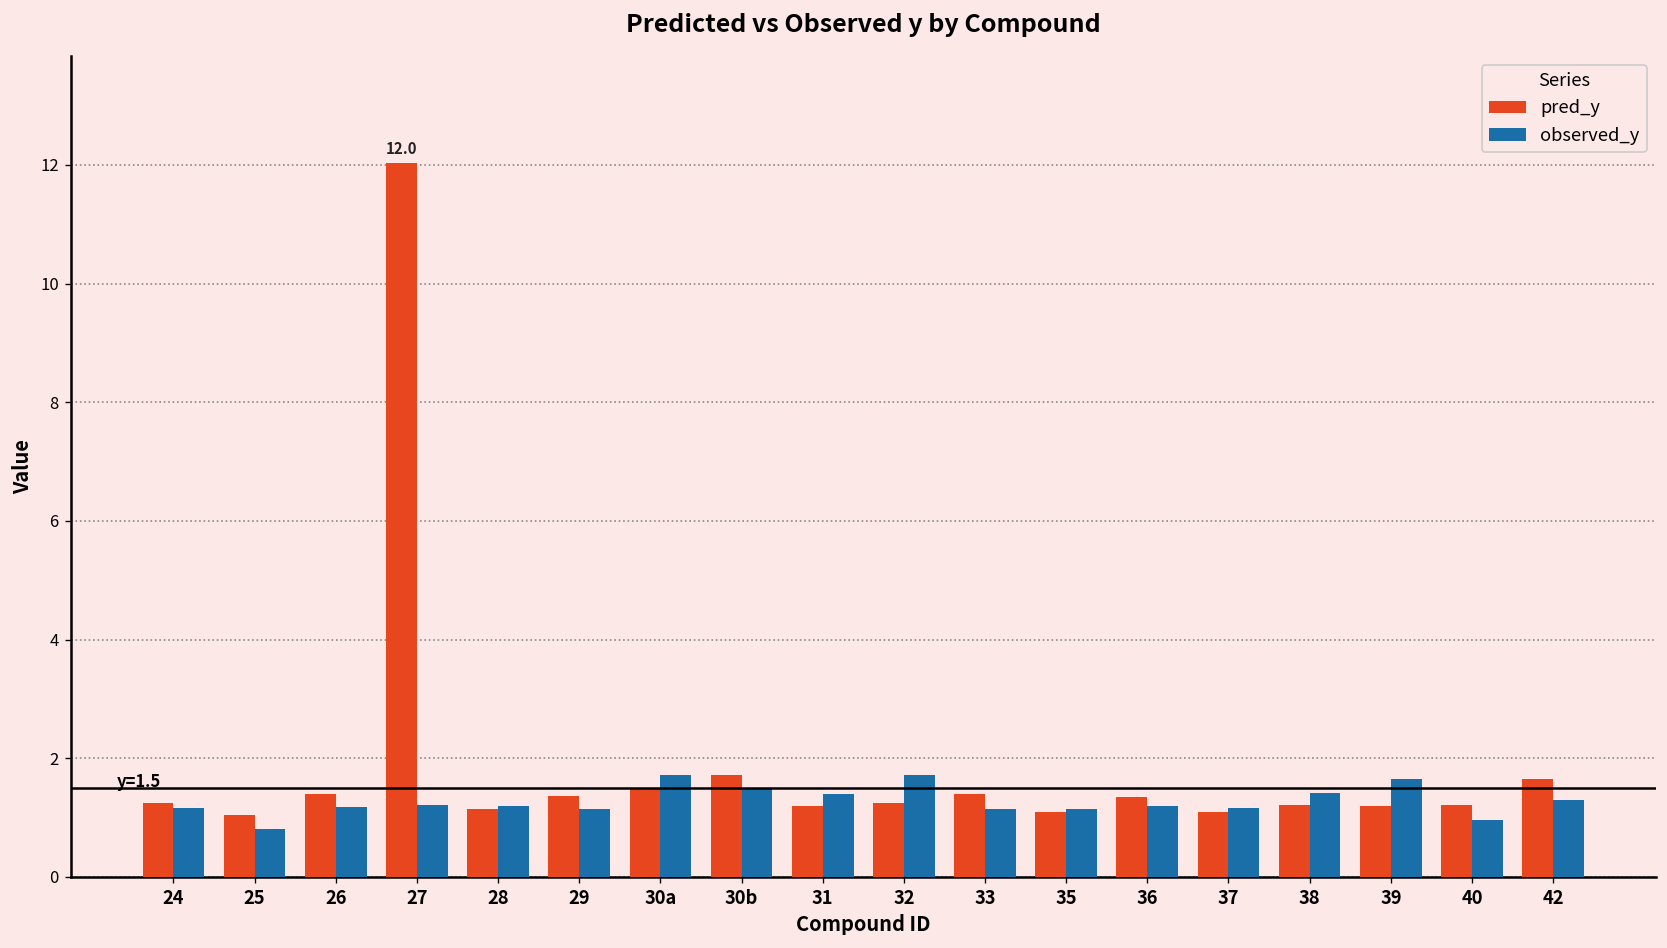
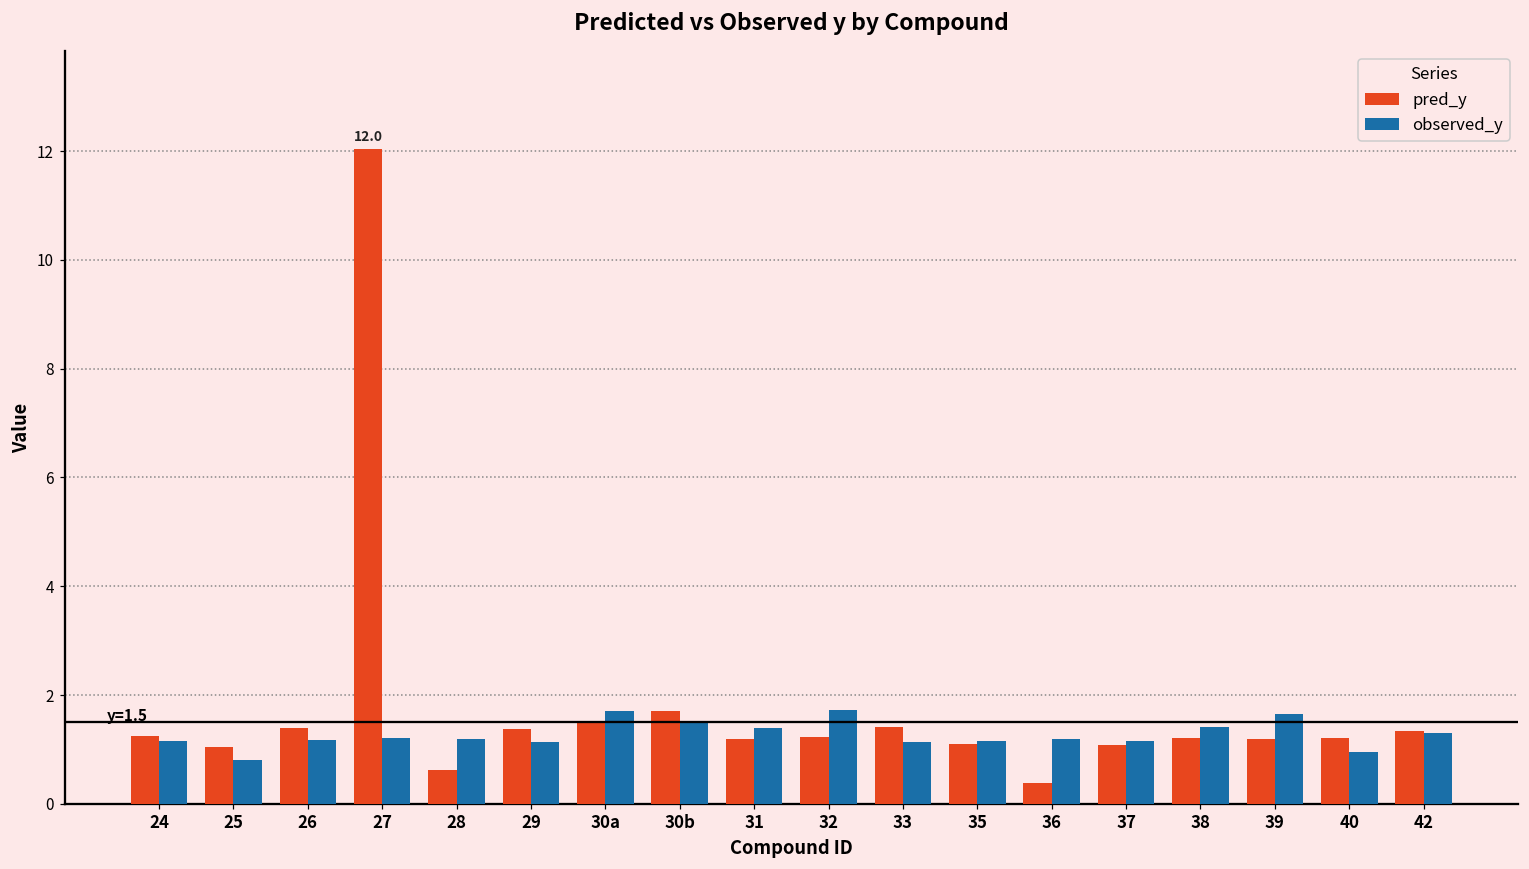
  {
    "pred_y": {
      "25": 1.0,
      "26": 1.4,
-     "28": 1.1,
+     "28": 0.6,
      "29": 1.4,
      "30a": 1.5,
      "30b": 1.7,
      "31": 1.2,
      "32": 1.2,
      "33": 1.4,
      "35": 1.1,
-     "36": 1.3,
+     "36": 0.4,
      "37": 1.1,
      "38": 1.2,
      "39": 1.2,
      "40": 1.2,
-     "42": 1.7
+     "42": 1.3
    },
    "observed_y": {
      "24": 1.2,
      "25": 0.8,
      "26": 1.2,
      "27": 1.2,
      "28": 1.2,
      "29": 1.1,
      "30a": 1.7,
      "30b": 1.5,
      "31": 1.4,
      "32": 1.7,
      "33": 1.1,
      "35": 1.2,
      "36": 1.2,
      "37": 1.2,
      "38": 1.4,
      "39": 1.7,
      "40": 1.0,
      "42": 1.3
    }
  }
